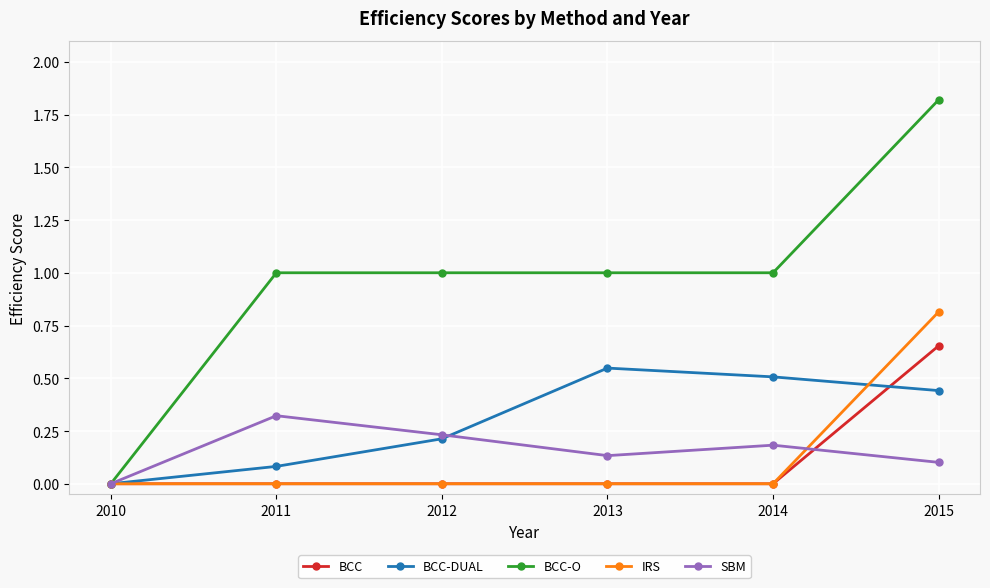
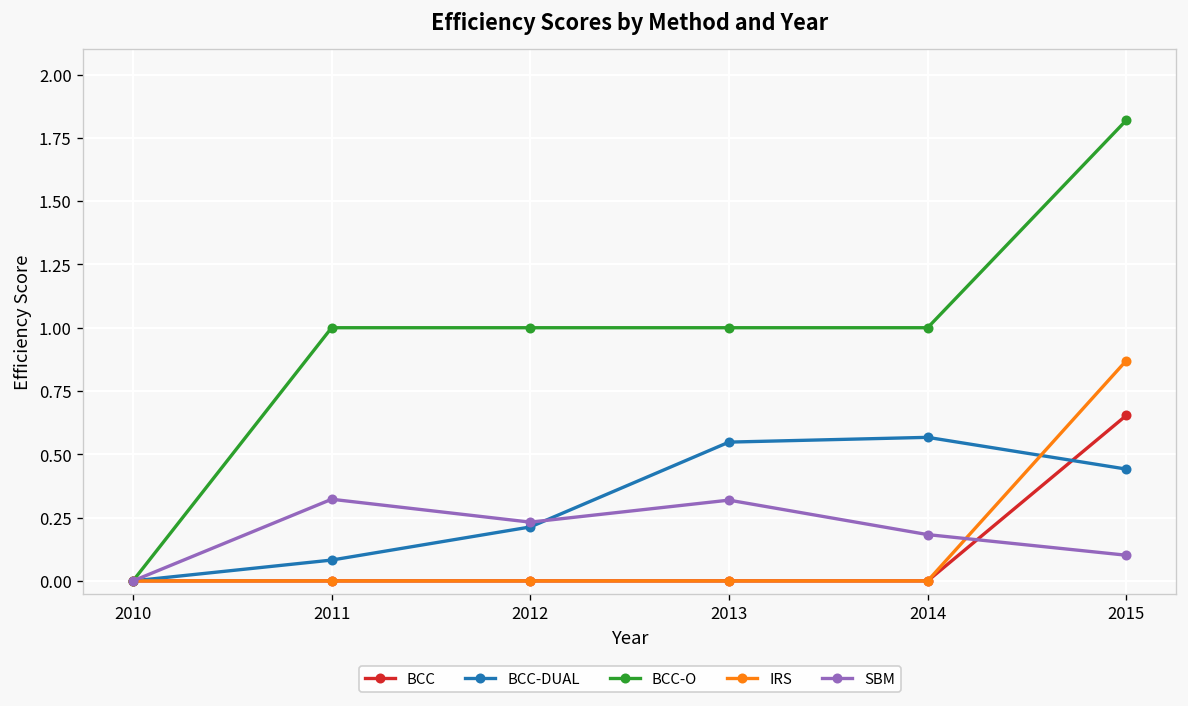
  {
    "BCC": {
      "2015": 0.65
    },
    "BCC-DUAL": {
      "2011": 0.08,
      "2012": 0.21,
      "2013": 0.55,
-     "2014": 0.51,
+     "2014": 0.57,
      "2015": 0.44
    },
    "BCC-O": {
      "2011": 1.00,
      "2012": 1.00,
      "2013": 1.00,
      "2014": 1.00,
      "2015": 1.82
    },
    "IRS": {
-     "2015": 0.81
+     "2015": 0.87
    },
    "SBM": {
      "2011": 0.32,
      "2012": 0.23,
-     "2013": 0.13,
+     "2013": 0.32,
      "2014": 0.18,
      "2015": 0.10
    }
  }
